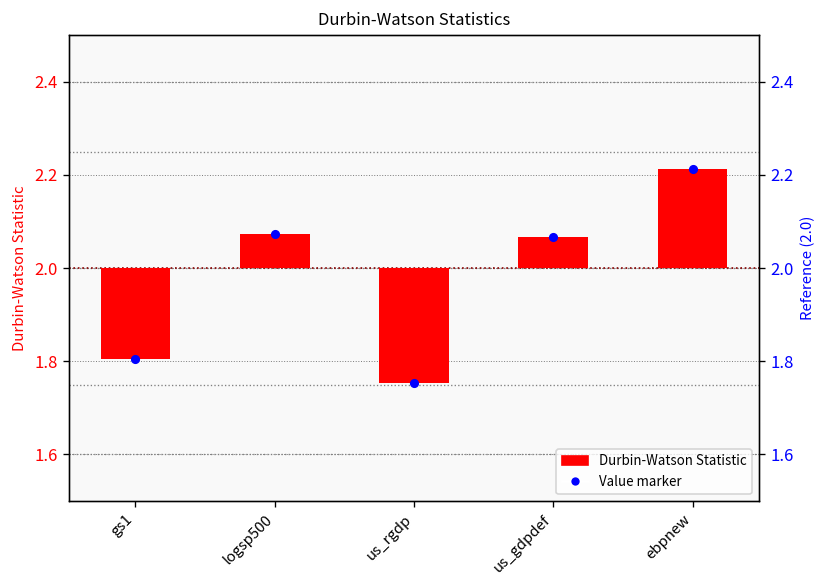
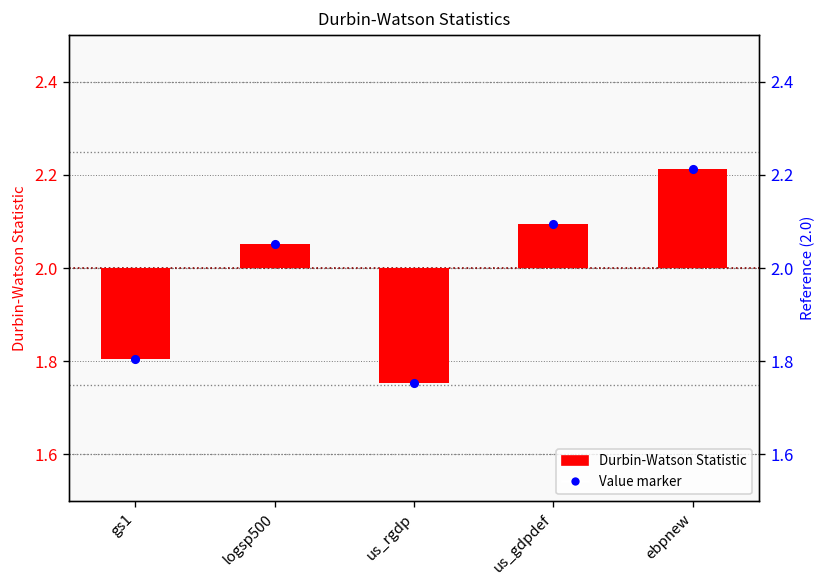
  {
    "gs1": 1.80,
-   "logsp500": 2.07,
+   "logsp500": 2.05,
    "us_rgdp": 1.75,
-   "us_gdpdef": 2.07,
+   "us_gdpdef": 2.10,
    "ebpnew": 2.21
  }
